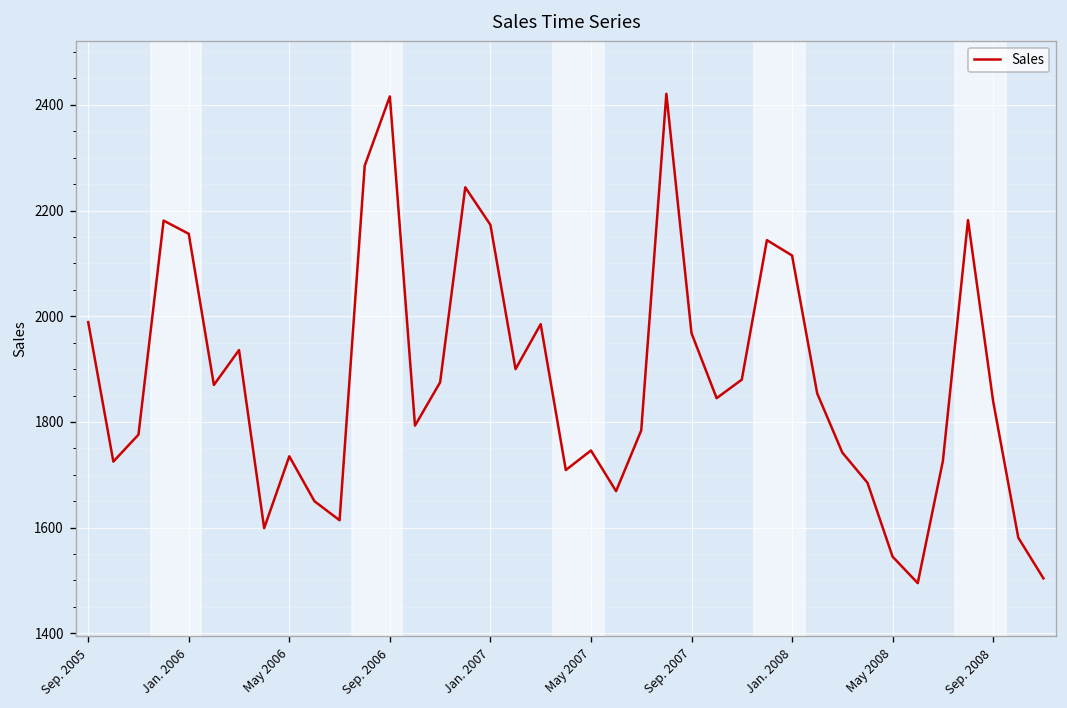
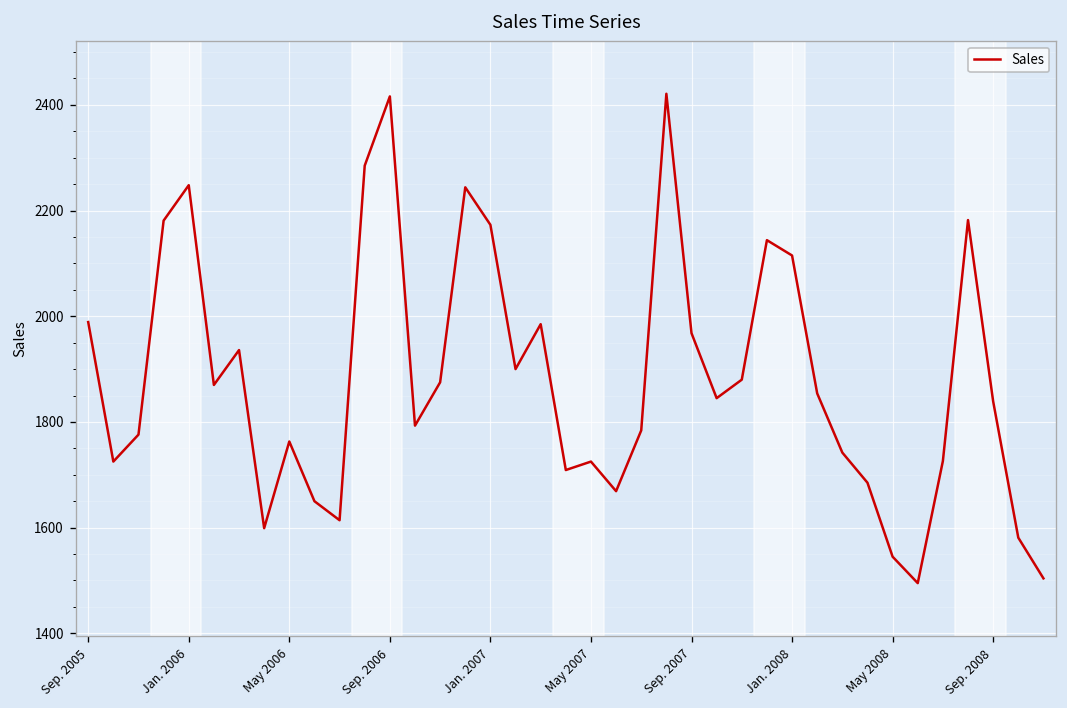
  {
    "Sep. 2005": 1990,
-   "Jan. 2006": 2160,
-   "May 2006": 1740,
+   "Jan. 2006": 2250,
+   "May 2006": 1760,
    "Sep. 2006": 2420,
    "Jan. 2007": 2170,
-   "May 2007": 1750,
+   "May 2007": 1730,
    "Sep. 2007": 1970,
    "Jan. 2008": 2120,
    "May 2008": 1550,
    "Sep. 2008": 1840
  }
